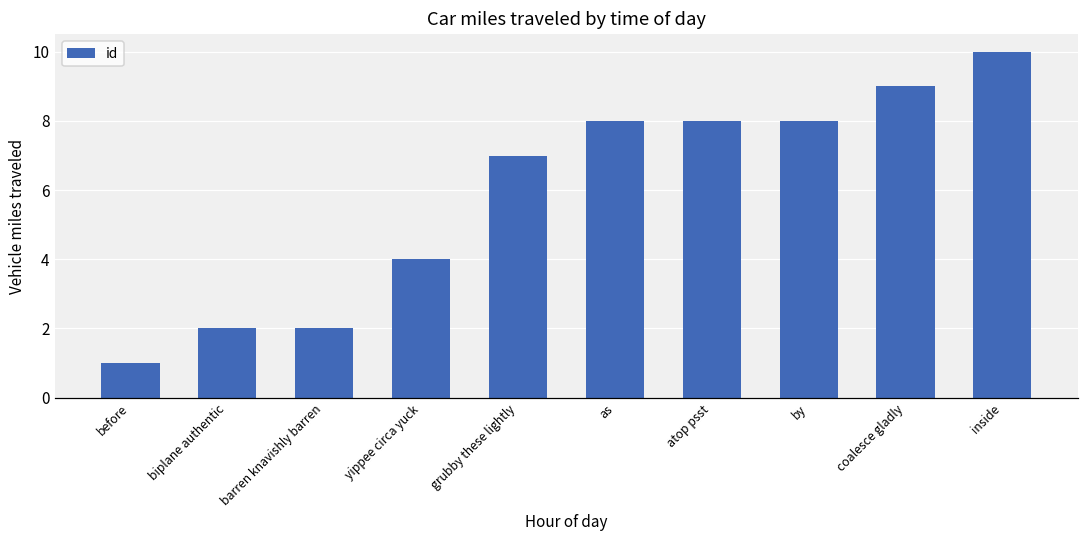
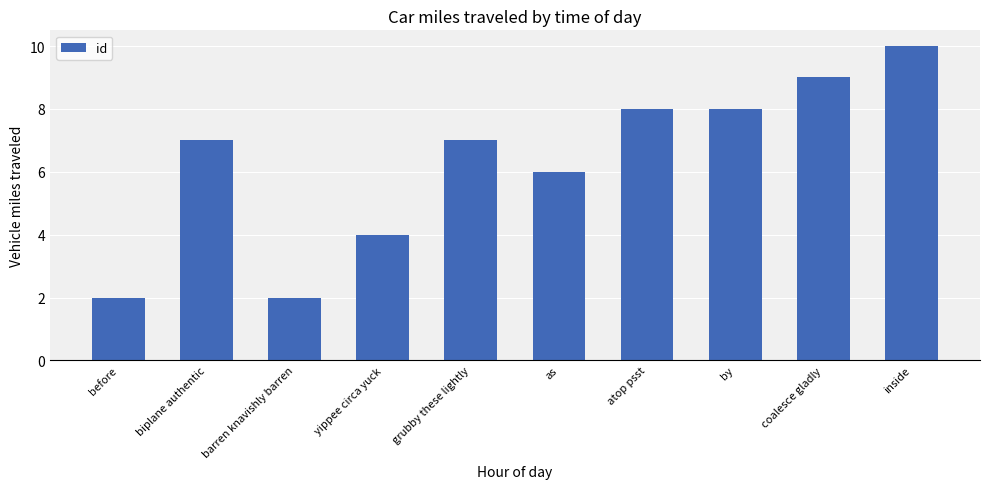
  {
-   "before": 1,
-   "biplane authentic": 2,
+   "before": 2,
+   "biplane authentic": 7,
    "barren knavishly barren": 2,
    "yippee circa yuck": 4,
    "grubby these lightly": 7,
-   "as": 8,
+   "as": 6,
    "atop psst": 8,
    "by": 8,
    "coalesce gladly": 9,
    "inside": 10
  }
